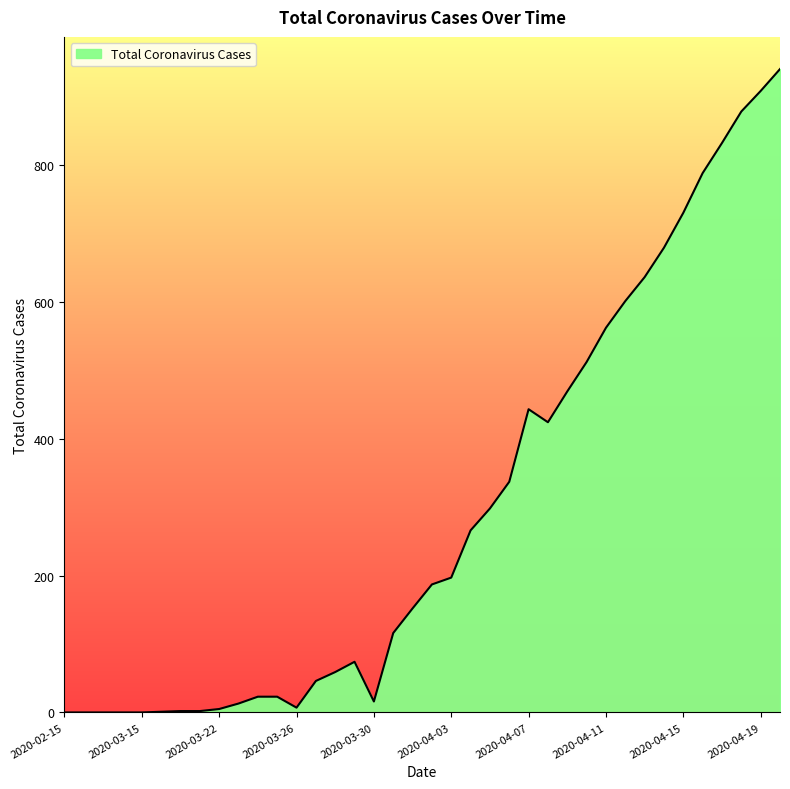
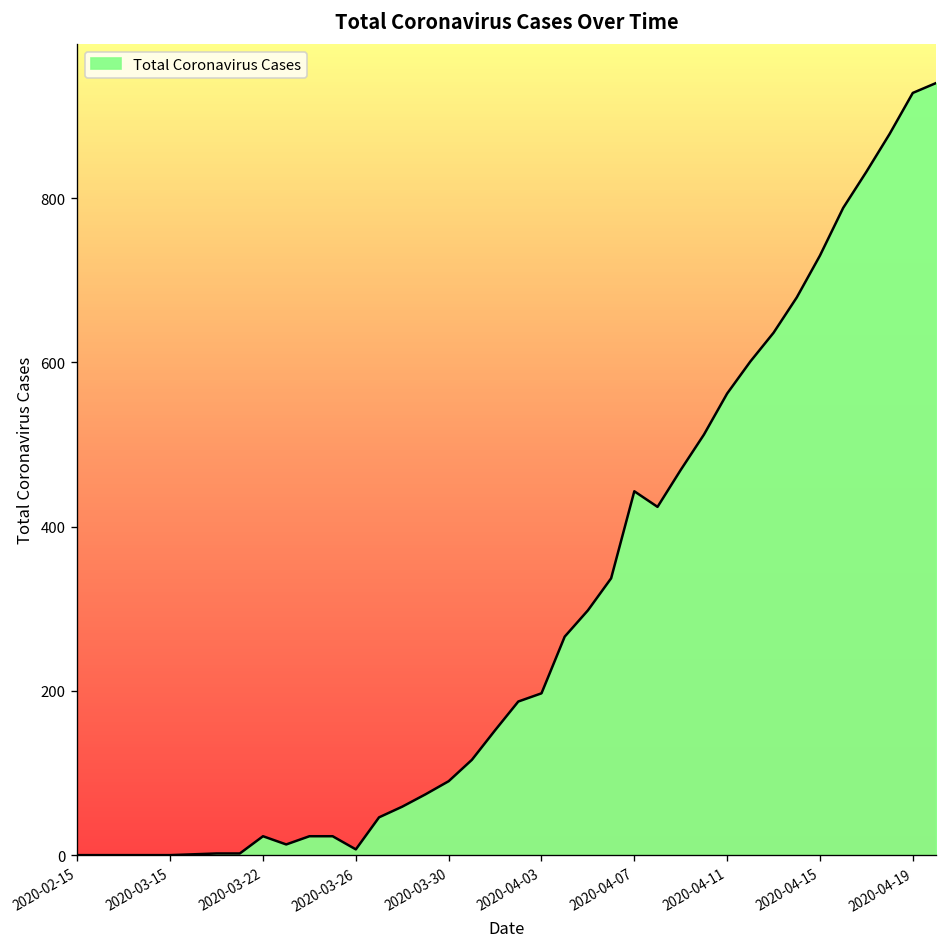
  {
    "2020-02-15": 0,
    "2020-03-15": 0,
-   "2020-03-22": 10,
+   "2020-03-22": 20,
    "2020-03-26": 10,
-   "2020-03-30": 20,
+   "2020-03-30": 90,
    "2020-04-03": 200,
    "2020-04-07": 440,
    "2020-04-11": 560,
    "2020-04-15": 730,
-   "2020-04-19": 910
+   "2020-04-19": 930
  }
